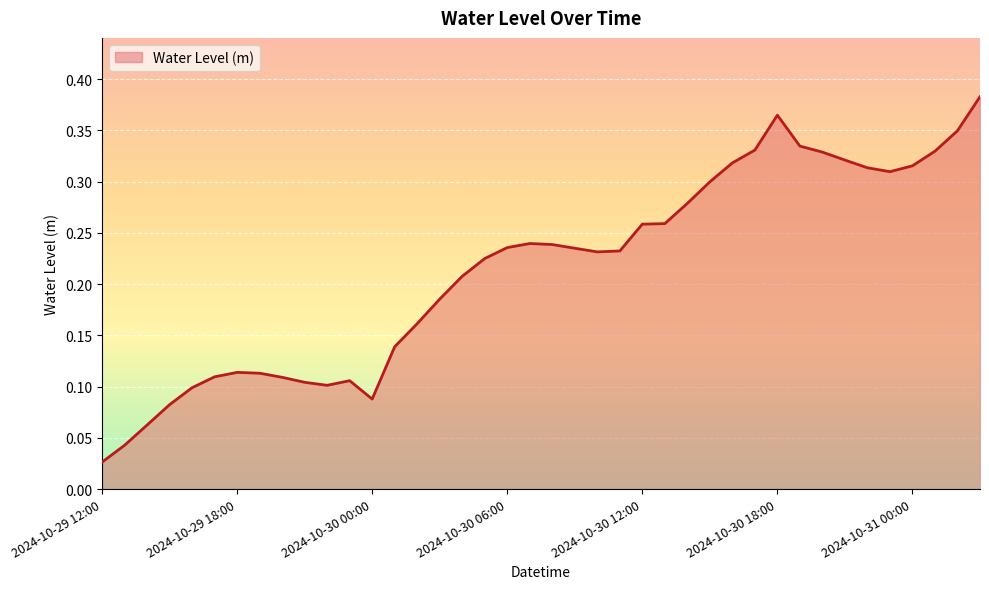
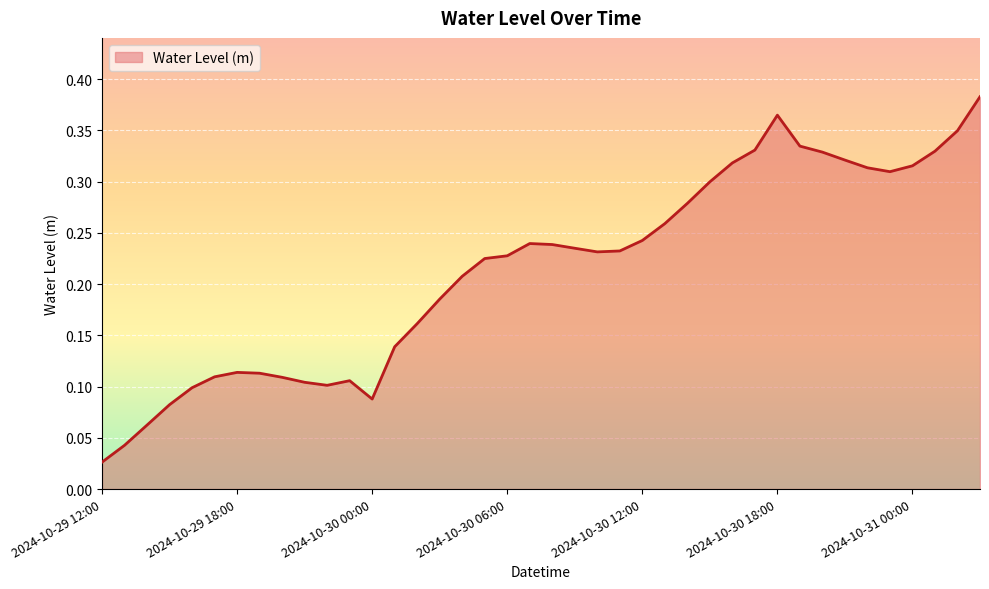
  {
    "2024-10-29 12:00": 0.026,
    "2024-10-29 18:00": 0.114,
    "2024-10-30 00:00": 0.088,
-   "2024-10-30 06:00": 0.236,
-   "2024-10-30 12:00": 0.259,
+   "2024-10-30 06:00": 0.228,
+   "2024-10-30 12:00": 0.243,
    "2024-10-30 18:00": 0.365,
    "2024-10-31 00:00": 0.315
  }
